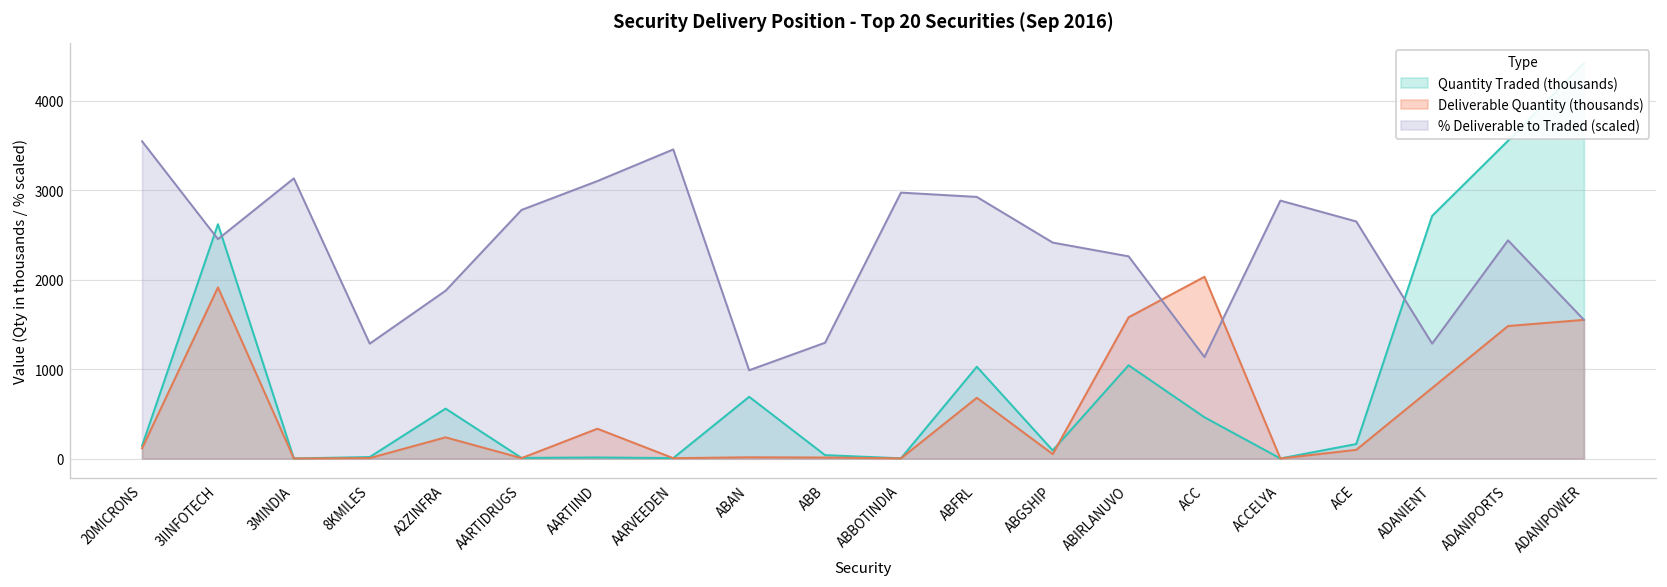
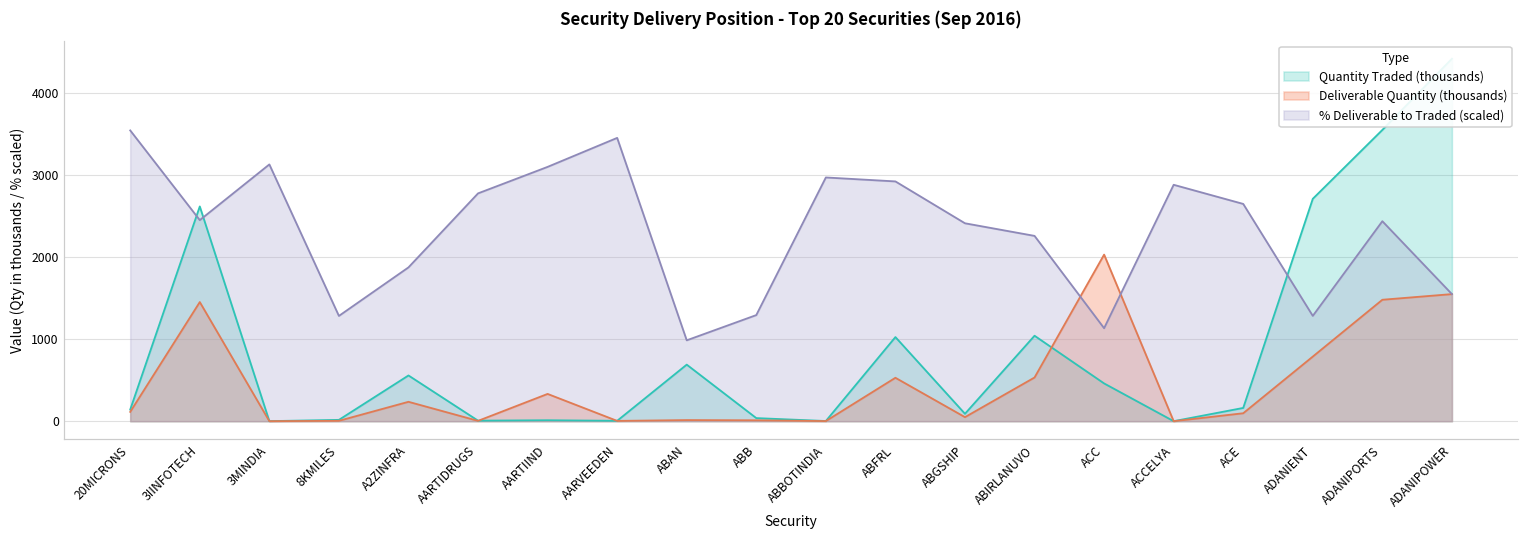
  {
    "Deliverable Quantity (thousands)": {
-     "3IINFOTECH": 1900,
+     "3IINFOTECH": 1500,
      "A2ZINFRA": 200,
      "AARTIIND": 300,
      "ABAN": 0,
-     "ABFRL": 700,
+     "ABFRL": 500,
      "ABGSHIP": 0,
-     "ABIRLANUVO": 1600,
+     "ABIRLANUVO": 500,
      "ACC": 2000,
      "ACE": 100,
      "ADANIENT": 800,
      "ADANIPORTS": 1500
    }
  }
